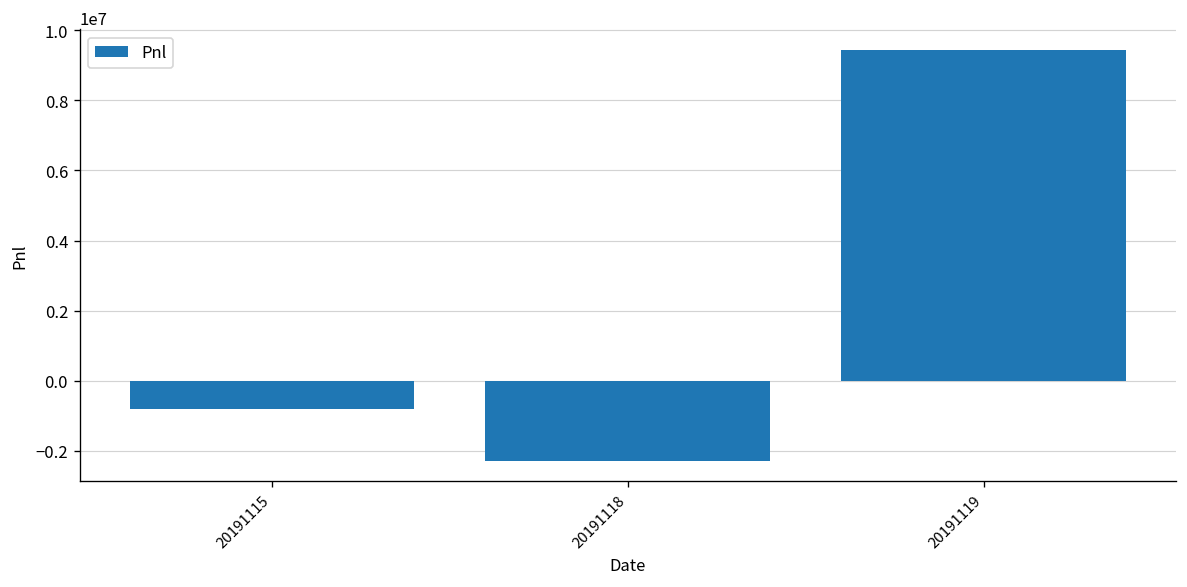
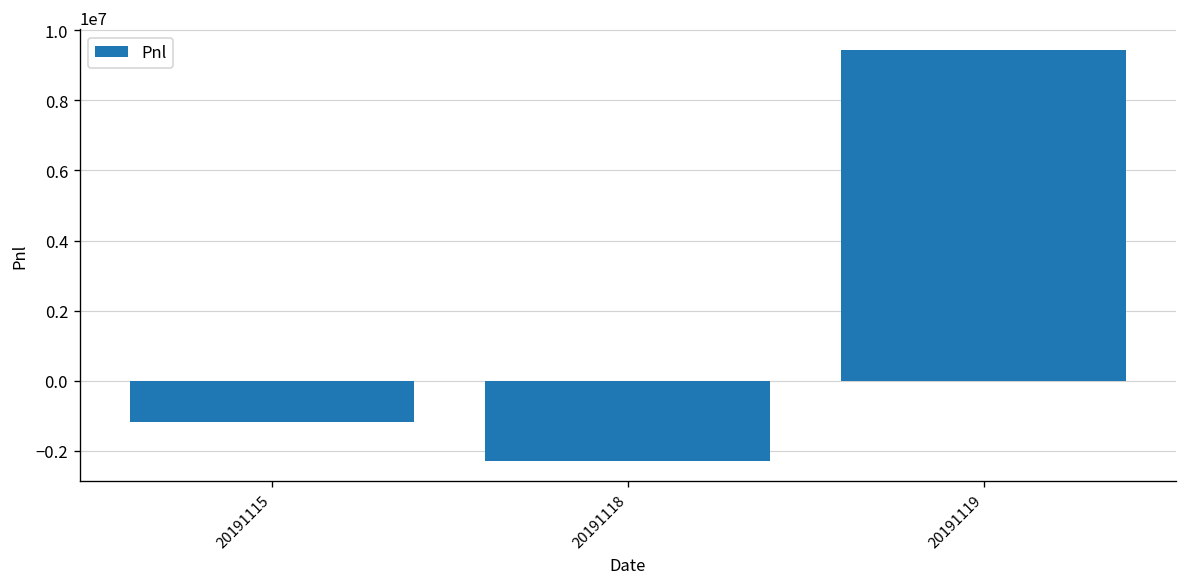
  {
-   "20191115": -800000,
+   "20191115": -1200000,
    "20191118": -2300000,
    "20191119": 9400000
  }
